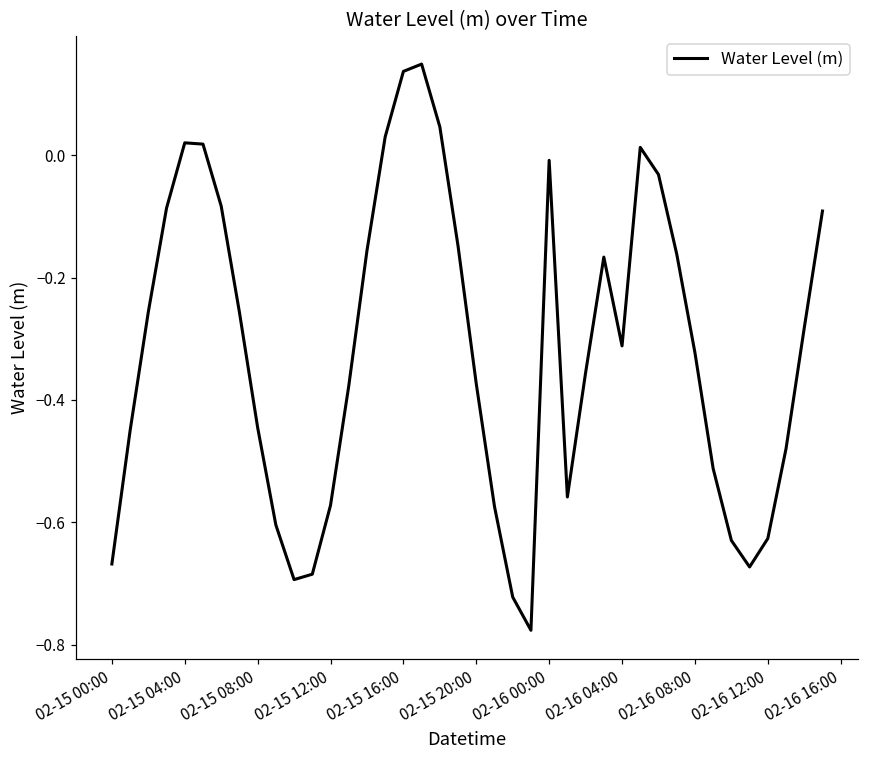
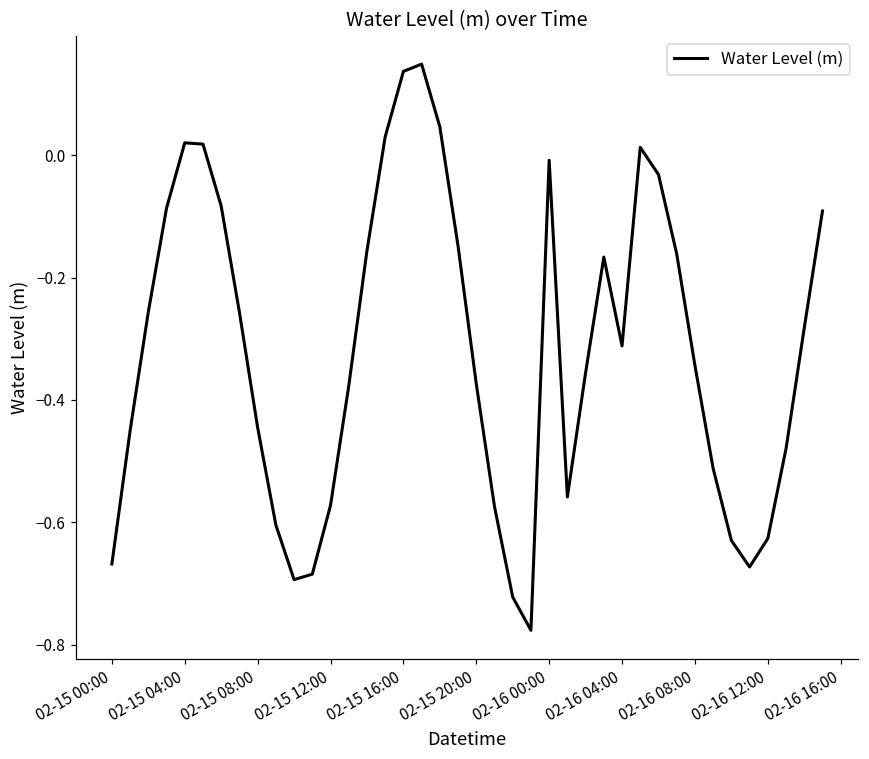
  {
    "02-15 00:00": -0.67,
    "02-15 04:00": 0.02,
    "02-15 08:00": -0.44,
    "02-15 12:00": -0.57,
    "02-15 16:00": 0.14,
    "02-15 20:00": -0.37,
    "02-16 00:00": -0.01,
    "02-16 04:00": -0.31,
-   "02-16 08:00": -0.32,
+   "02-16 08:00": -0.34,
    "02-16 12:00": -0.63
  }
